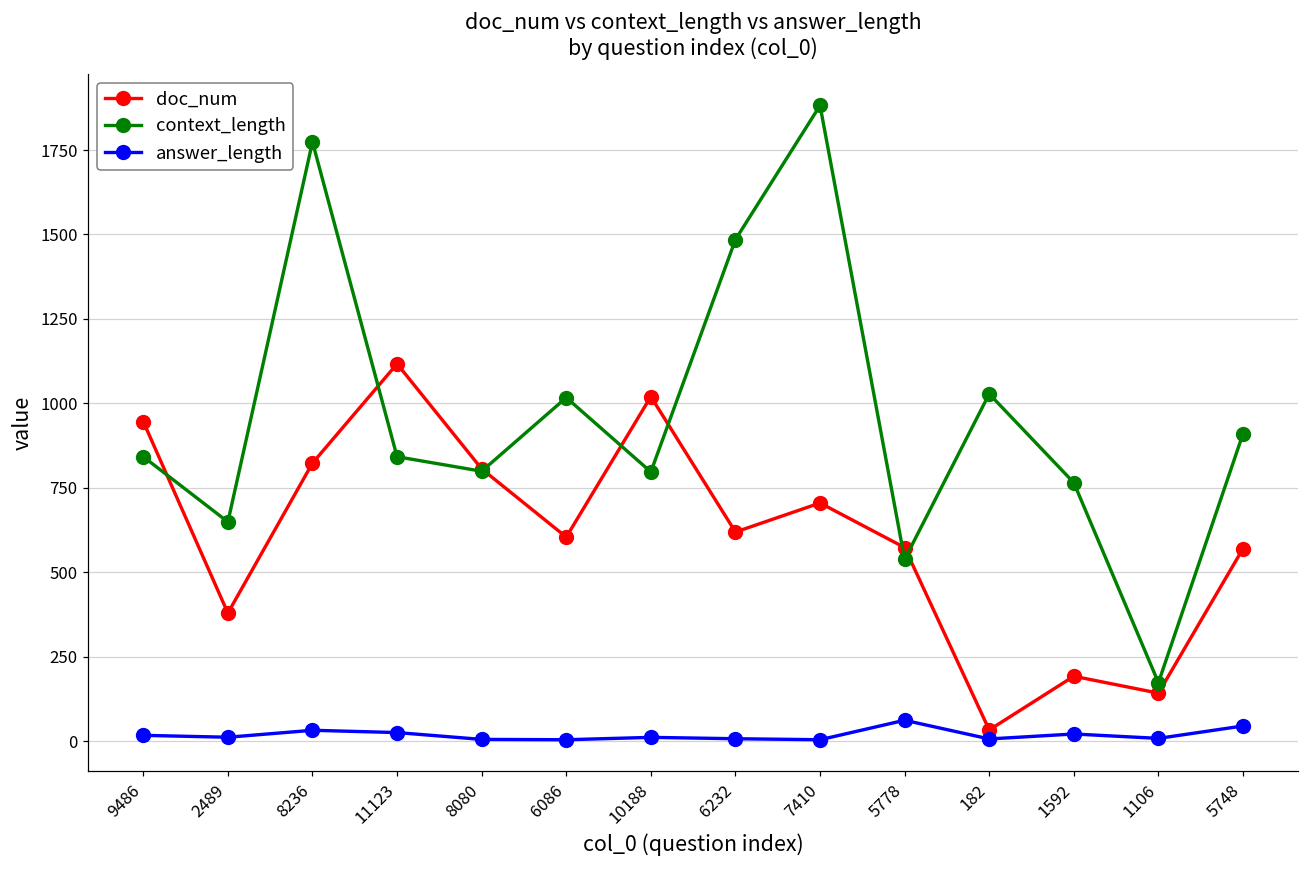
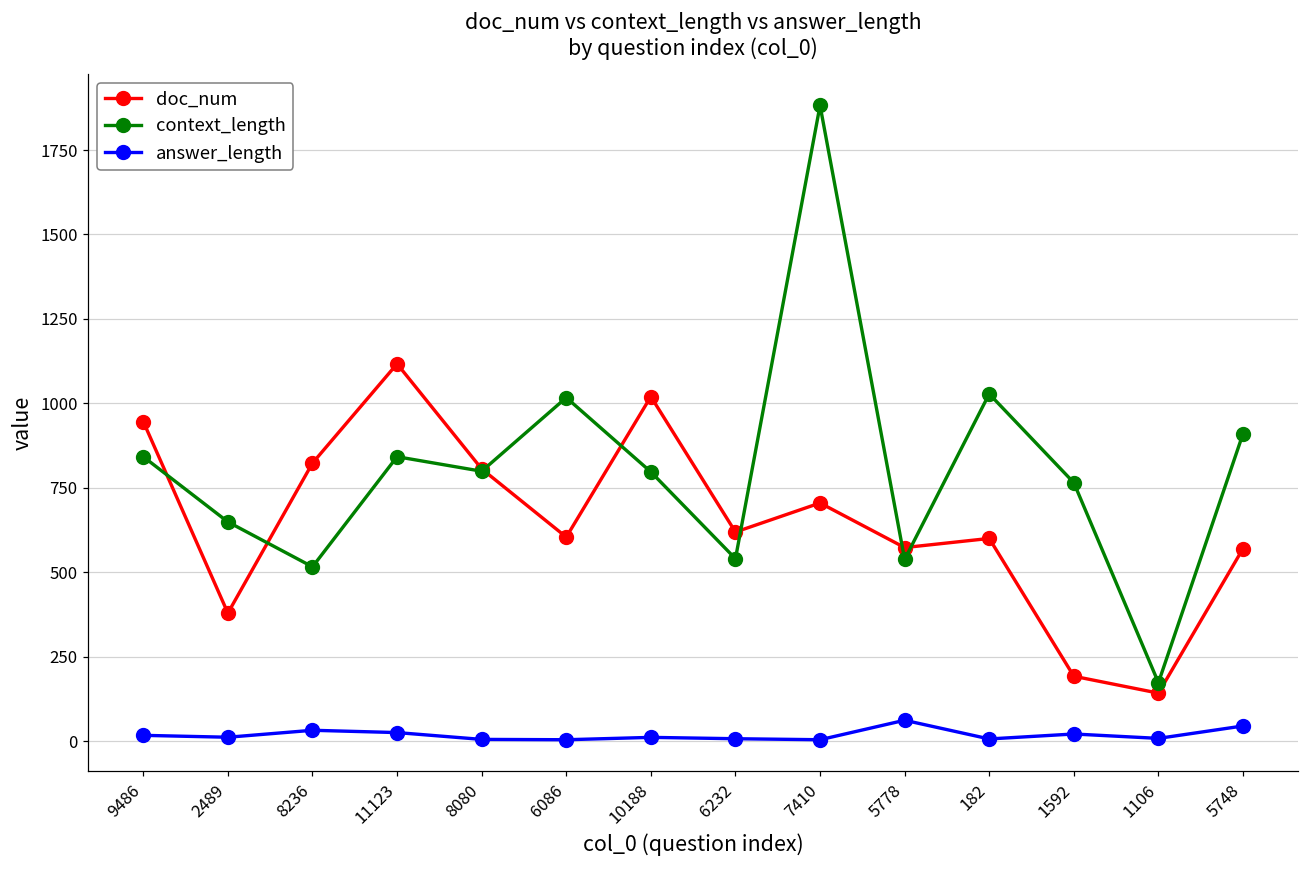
  {
    "doc_num": {
      "9486": 950,
      "2489": 380,
      "8236": 820,
      "11123": 1120,
      "6086": 600,
      "10188": 1020,
      "6232": 620,
      "7410": 710,
      "5778": 570,
-     "182": 30,
+     "182": 600,
      "1592": 190,
      "1106": 140,
      "5748": 570
    },
    "context_length": {
      "9486": 840,
      "2489": 650,
-     "8236": 1770,
+     "8236": 520,
      "11123": 840,
      "6086": 1020,
      "10188": 800,
-     "6232": 1490,
+     "6232": 540,
      "7410": 1880,
      "5778": 540,
      "182": 1030,
      "1592": 770,
      "1106": 170,
      "5748": 910
    },
    "answer_length": {
      "9486": 20,
      "2489": 10,
      "8236": 30,
      "11123": 30,
      "8080": 10,
      "6086": 0,
      "10188": 10,
      "6232": 10,
      "7410": 0,
      "5778": 60,
      "182": 10,
      "1592": 20,
      "1106": 10,
      "5748": 40
    }
  }
